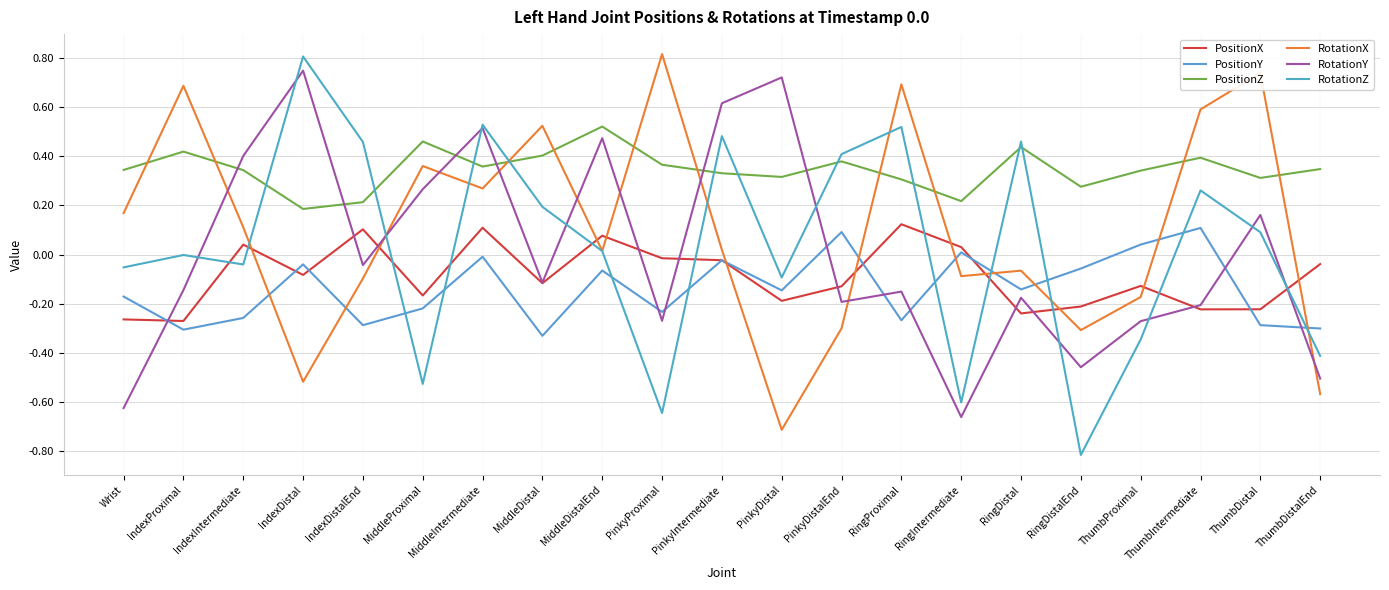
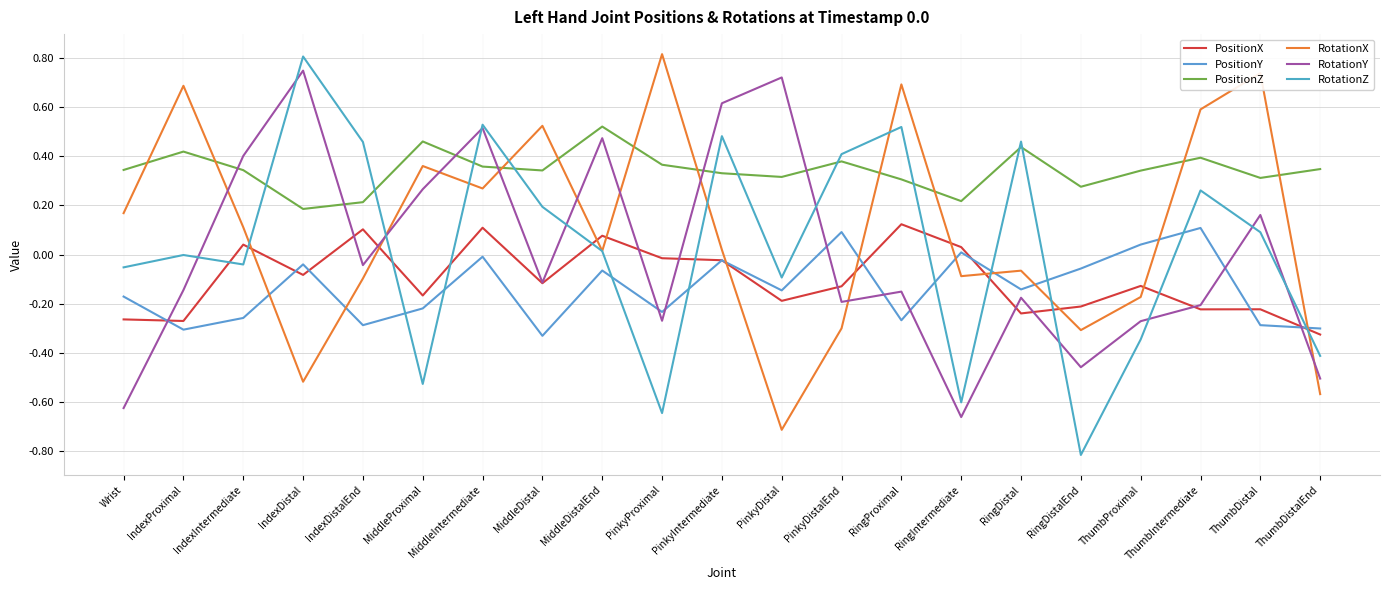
  {
    "PositionX": {
      "Wrist": -0.26,
      "IndexProximal": -0.27,
      "IndexIntermediate": 0.04,
      "IndexDistal": -0.08,
      "IndexDistalEnd": 0.10,
      "MiddleProximal": -0.17,
      "MiddleIntermediate": 0.11,
      "MiddleDistalEnd": 0.08,
      "PinkyProximal": -0.02,
      "PinkyDistal": -0.19,
      "PinkyDistalEnd": -0.13,
      "RingProximal": 0.12,
      "RingIntermediate": 0.03,
      "RingDistal": -0.24,
      "RingDistalEnd": -0.21,
      "ThumbProximal": -0.13,
      "ThumbIntermediate": -0.22,
      "ThumbDistal": -0.22,
-     "ThumbDistalEnd": -0.04
+     "ThumbDistalEnd": -0.33
    },
    "PositionZ": {
      "Wrist": 0.34,
      "IndexProximal": 0.42,
      "IndexIntermediate": 0.34,
      "IndexDistal": 0.19,
      "IndexDistalEnd": 0.21,
      "MiddleProximal": 0.46,
      "MiddleIntermediate": 0.36,
-     "MiddleDistal": 0.40,
+     "MiddleDistal": 0.34,
      "MiddleDistalEnd": 0.52,
      "PinkyProximal": 0.37,
      "PinkyIntermediate": 0.33,
      "PinkyDistal": 0.32,
      "PinkyDistalEnd": 0.38,
      "RingProximal": 0.31,
      "RingIntermediate": 0.22,
      "RingDistal": 0.44,
      "RingDistalEnd": 0.28,
      "ThumbProximal": 0.34,
      "ThumbIntermediate": 0.39,
      "ThumbDistal": 0.31,
      "ThumbDistalEnd": 0.35
    },
    "RotationX": {
      "Wrist": 0.17,
      "IndexProximal": 0.69,
      "IndexIntermediate": 0.11,
      "IndexDistal": -0.52,
      "IndexDistalEnd": -0.10,
      "MiddleProximal": 0.36,
      "MiddleIntermediate": 0.27,
      "MiddleDistal": 0.52,
      "PinkyProximal": 0.82,
      "PinkyIntermediate": 0.02,
      "PinkyDistal": -0.71,
      "PinkyDistalEnd": -0.30,
      "RingProximal": 0.69,
      "RingIntermediate": -0.09,
      "RingDistal": -0.07,
      "RingDistalEnd": -0.31,
      "ThumbProximal": -0.17,
      "ThumbIntermediate": 0.59,
      "ThumbDistalEnd": -0.57
    },
    "RotationY": {
      "Wrist": -0.63,
      "IndexProximal": -0.14,
      "IndexIntermediate": 0.40,
      "IndexDistal": 0.75,
      "IndexDistalEnd": -0.04,
      "MiddleProximal": 0.27,
      "MiddleIntermediate": 0.51,
      "MiddleDistalEnd": 0.47,
      "PinkyProximal": -0.27,
      "PinkyIntermediate": 0.62,
      "PinkyDistal": 0.72,
      "PinkyDistalEnd": -0.19,
      "RingProximal": -0.15,
      "RingIntermediate": -0.66,
      "RingDistal": -0.18,
      "RingDistalEnd": -0.46,
      "ThumbProximal": -0.27,
      "ThumbIntermediate": -0.21,
      "ThumbDistal": 0.16,
      "ThumbDistalEnd": -0.51
    }
  }
